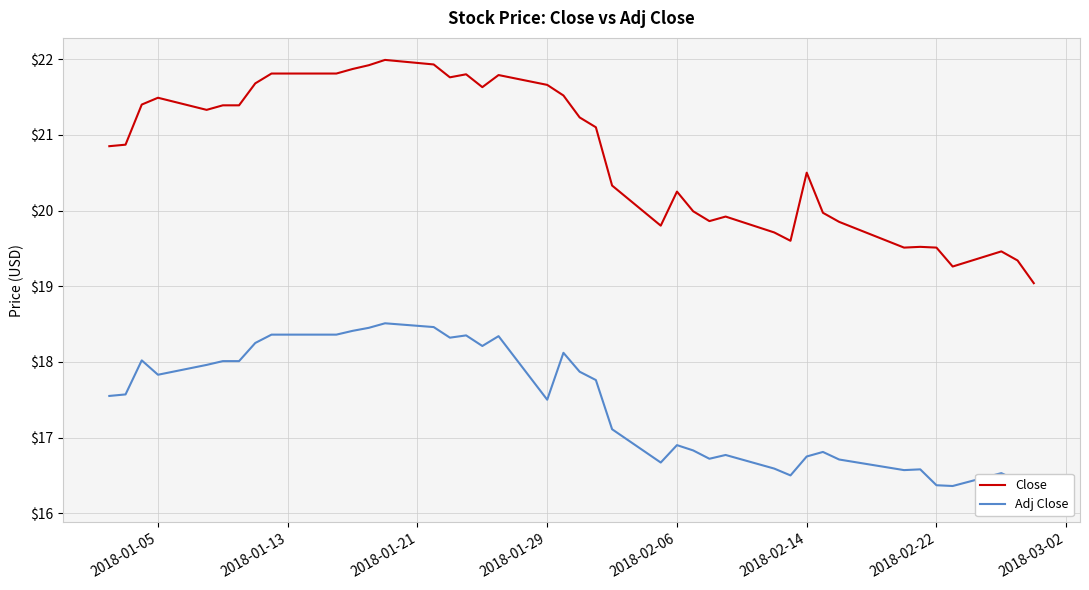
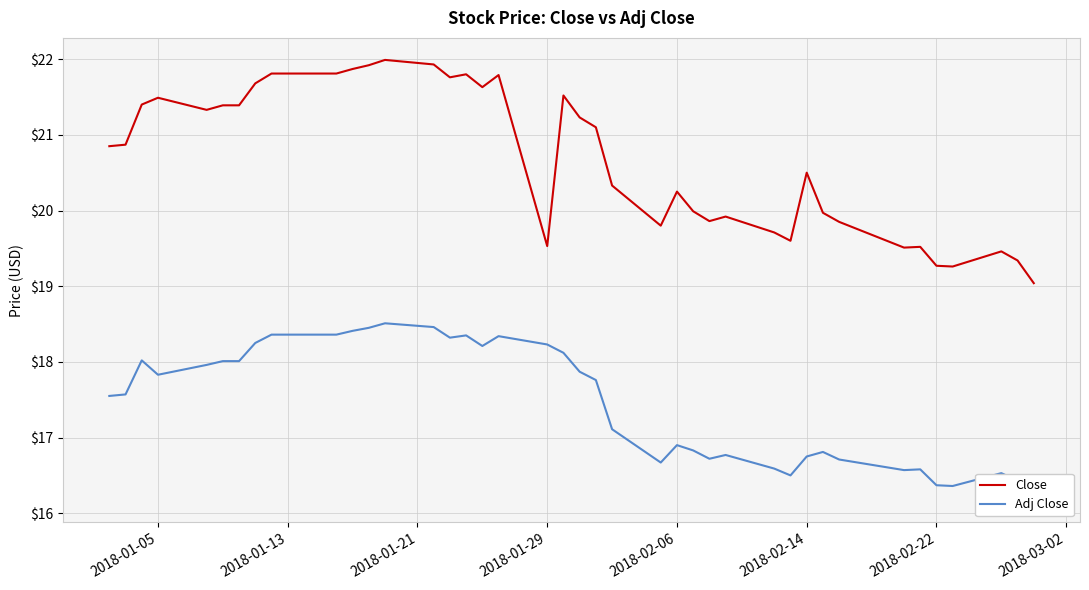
  {
    "Close": {
      "2018-01-05": "$21.5",
-     "2018-01-29": "$21.7",
+     "2018-01-29": "$19.5",
      "2018-02-06": "$20.3",
      "2018-02-14": "$20.5",
-     "2018-02-22": "$19.5"
+     "2018-02-22": "$19.3"
    },
    "Adj Close": {
      "2018-01-05": "$17.8",
-     "2018-01-29": "$17.5",
+     "2018-01-29": "$18.2",
      "2018-02-06": "$16.9",
      "2018-02-14": "$16.8",
      "2018-02-22": "$16.4"
    }
  }
